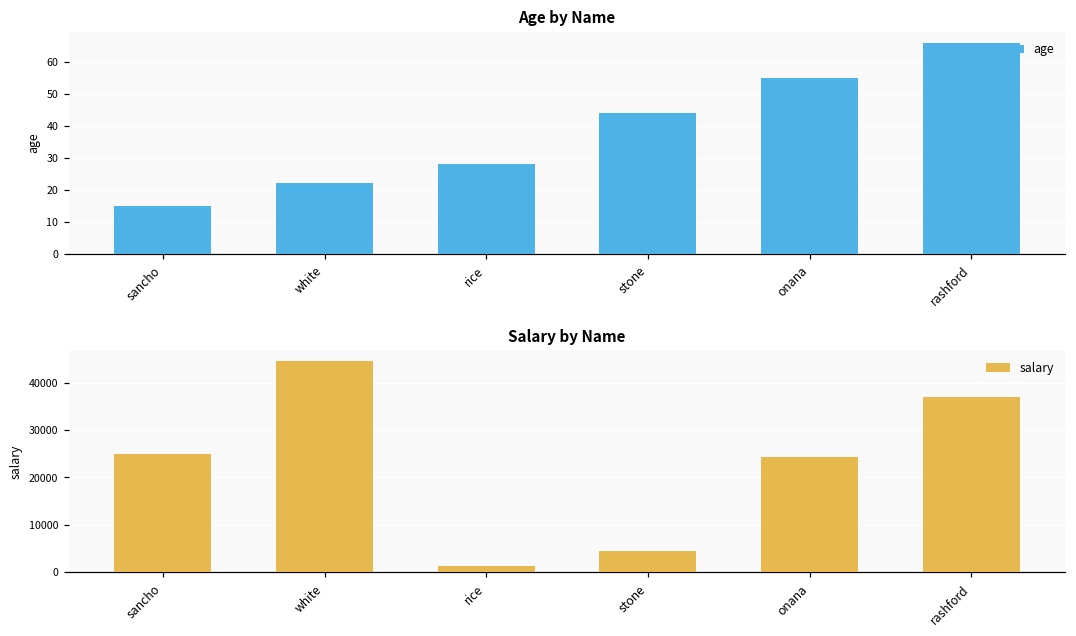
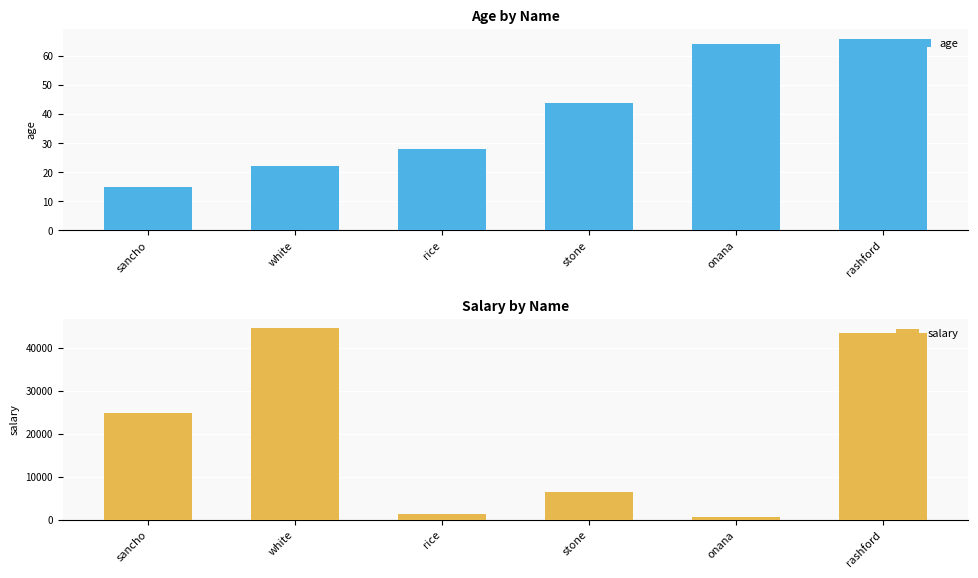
  {
    "Age by Name": {
      "sancho": 15,
      "white": 22,
      "rice": 28,
      "stone": 44,
-     "onana": 55,
+     "onana": 64,
      "rashford": 66
    },
    "Salary by Name": {
      "sancho": 25000,
      "white": 45000,
      "rice": 1000,
-     "stone": 4000,
-     "onana": 24000,
-     "rashford": 37000
+     "stone": 6000,
+     "onana": 1000,
+     "rashford": 43000
    }
  }
